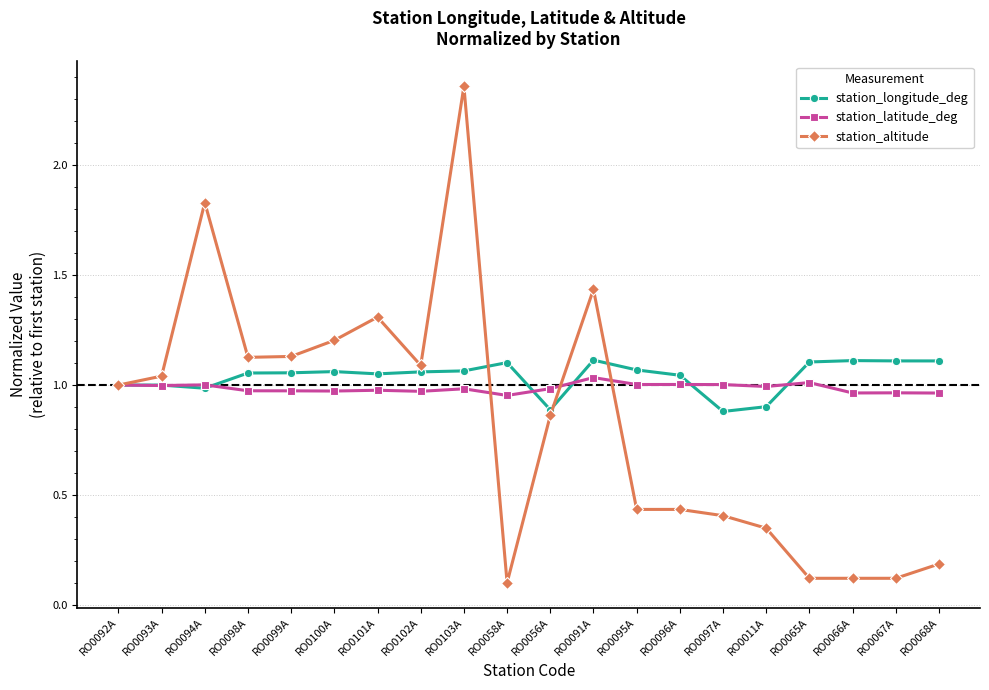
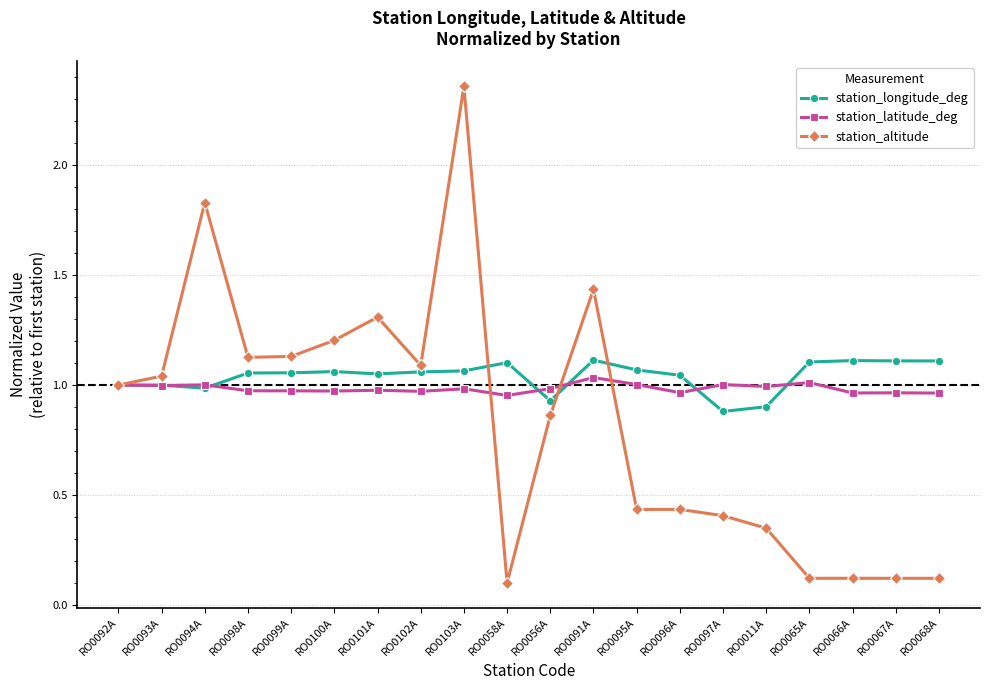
  {
    "station_longitude_deg": {
      "RO0094A": 0.99,
      "RO0098A": 1.05,
      "RO0099A": 1.06,
      "RO0100A": 1.06,
      "RO0101A": 1.05,
      "RO0102A": 1.06,
      "RO0103A": 1.06,
      "RO0058A": 1.10,
-     "RO0056A": 0.89,
+     "RO0056A": 0.93,
      "RO0091A": 1.11,
      "RO0095A": 1.07,
      "RO0096A": 1.04,
      "RO0097A": 0.88,
      "RO0011A": 0.90,
      "RO0065A": 1.10,
      "RO0066A": 1.11,
      "RO0067A": 1.11,
      "RO0068A": 1.11
    },
    "station_latitude_deg": {
      "RO0094A": 1.00,
      "RO0098A": 0.97,
      "RO0099A": 0.97,
      "RO0100A": 0.97,
      "RO0101A": 0.98,
      "RO0102A": 0.97,
      "RO0103A": 0.98,
      "RO0058A": 0.95,
      "RO0056A": 0.98,
      "RO0091A": 1.03,
      "RO0095A": 1.00,
-     "RO0096A": 1.00,
+     "RO0096A": 0.97,
      "RO0097A": 1.00,
      "RO0011A": 0.99,
      "RO0065A": 1.01,
      "RO0066A": 0.96,
      "RO0067A": 0.96,
      "RO0068A": 0.96
    },
    "station_altitude": {
      "RO0093A": 1.04,
      "RO0094A": 1.83,
      "RO0098A": 1.13,
      "RO0099A": 1.13,
      "RO0100A": 1.20,
      "RO0101A": 1.31,
      "RO0102A": 1.09,
      "RO0103A": 2.36,
      "RO0058A": 0.10,
      "RO0056A": 0.86,
      "RO0091A": 1.43,
      "RO0095A": 0.43,
      "RO0096A": 0.43,
      "RO0097A": 0.41,
      "RO0011A": 0.35,
      "RO0065A": 0.12,
      "RO0066A": 0.12,
      "RO0067A": 0.12,
-     "RO0068A": 0.19
+     "RO0068A": 0.12
    }
  }
